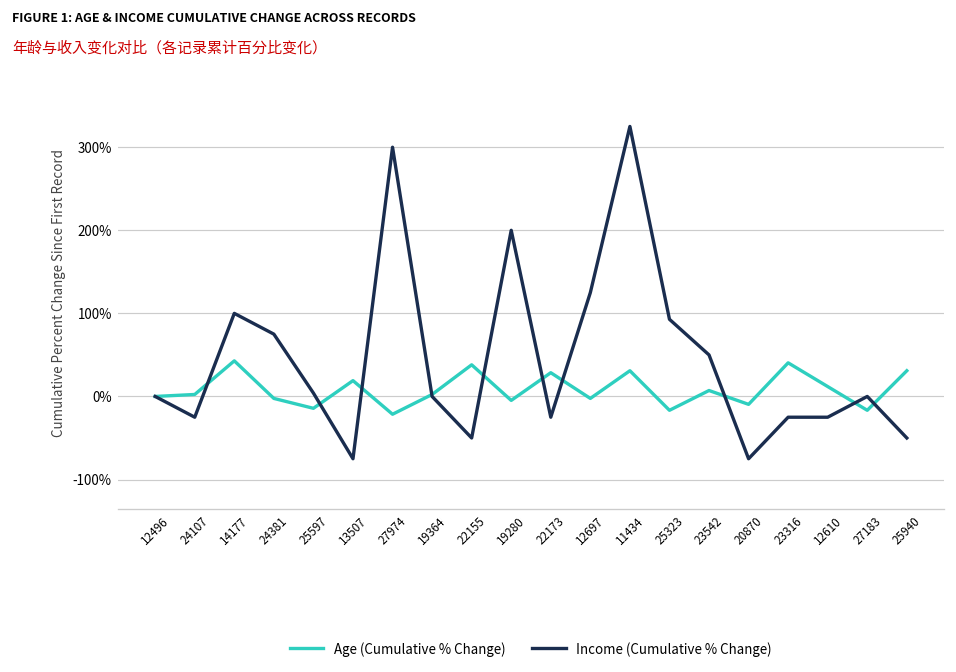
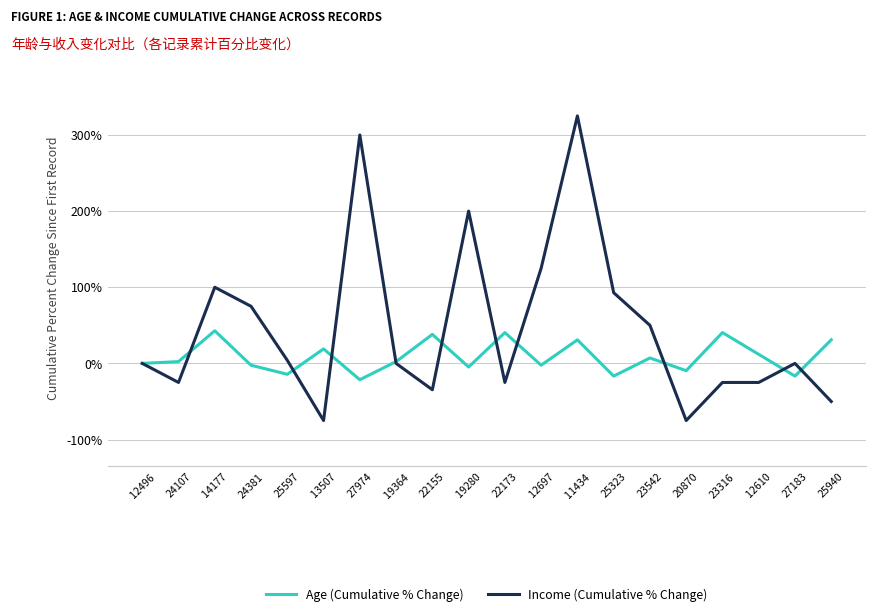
  {
    "Age (Cumulative % Change)": {
      "24107": "0%",
      "14177": "40%",
      "24381": "0%",
      "25597": "-10%",
      "13507": "20%",
      "27974": "-20%",
      "22155": "40%",
      "19280": "0%",
-     "22173": "30%",
+     "22173": "40%",
      "12697": "0%",
      "11434": "30%",
      "25323": "-20%",
      "23542": "10%",
      "20870": "-10%",
      "23316": "40%",
      "12610": "10%",
      "27183": "-20%",
      "25940": "30%"
    },
    "Income (Cumulative % Change)": {
      "24107": "-30%",
      "14177": "100%",
      "24381": "80%",
      "25597": "0%",
      "13507": "-80%",
      "27974": "300%",
-     "22155": "-50%",
+     "22155": "-30%",
      "19280": "200%",
      "22173": "-30%",
      "12697": "130%",
      "11434": "330%",
      "25323": "90%",
      "23542": "50%",
      "20870": "-80%",
      "23316": "-30%",
      "12610": "-30%",
      "27183": "0%",
      "25940": "-50%"
    }
  }
